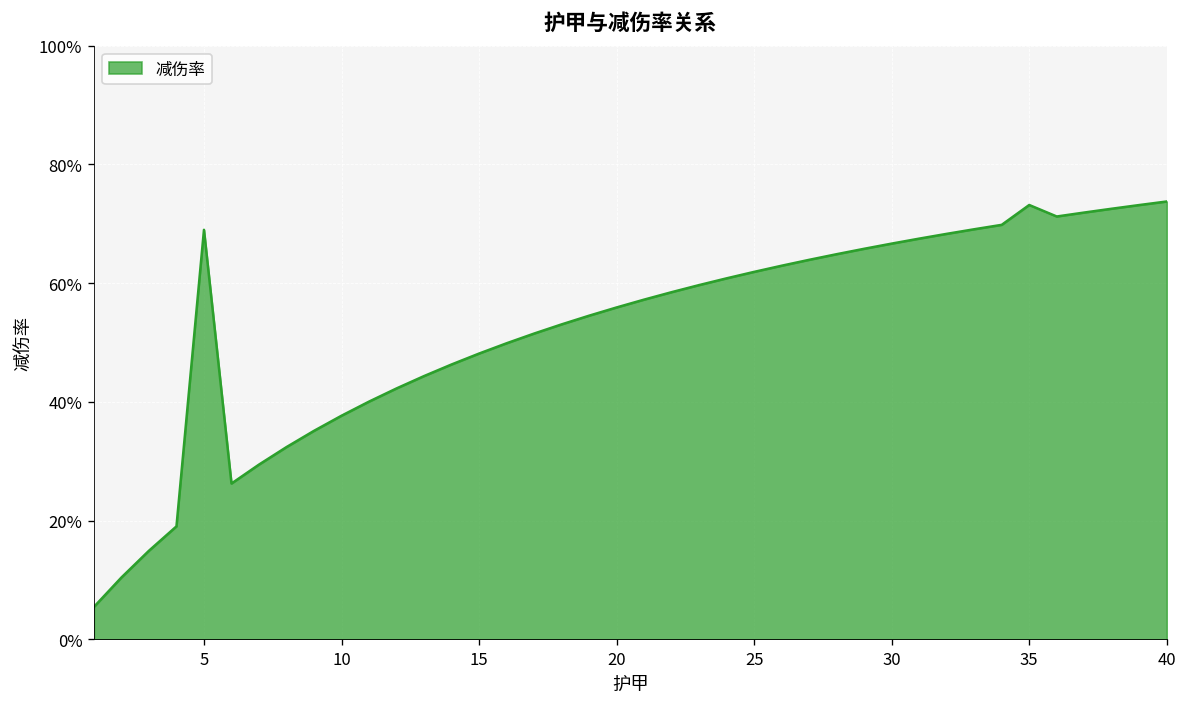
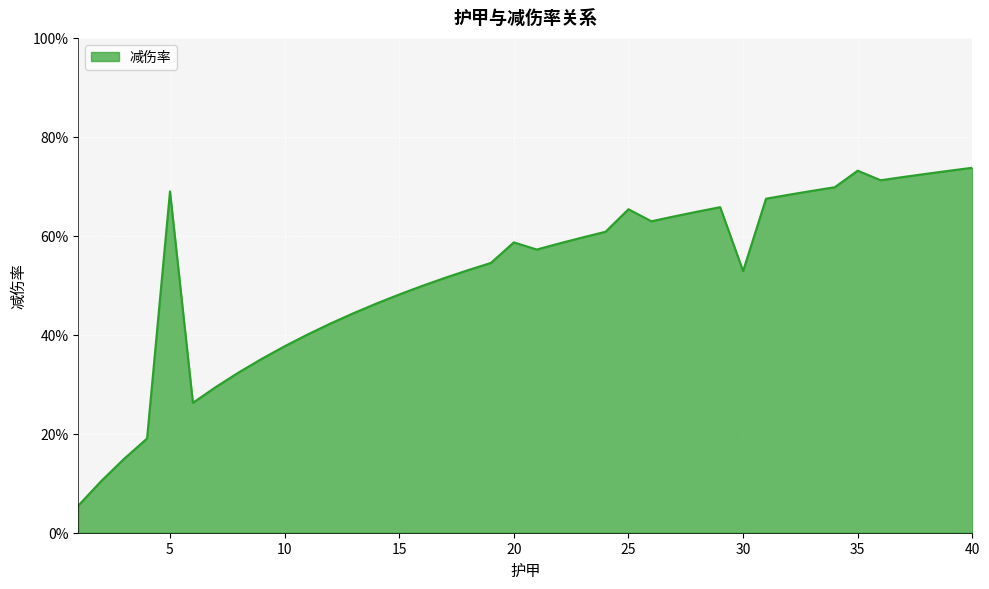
  {
    "5": "69%",
    "10": "38%",
    "15": "48%",
-   "20": "56%",
-   "25": "62%",
-   "30": "67%",
+   "20": "59%",
+   "25": "65%",
+   "30": "53%",
    "35": "73%",
    "40": "74%"
  }
